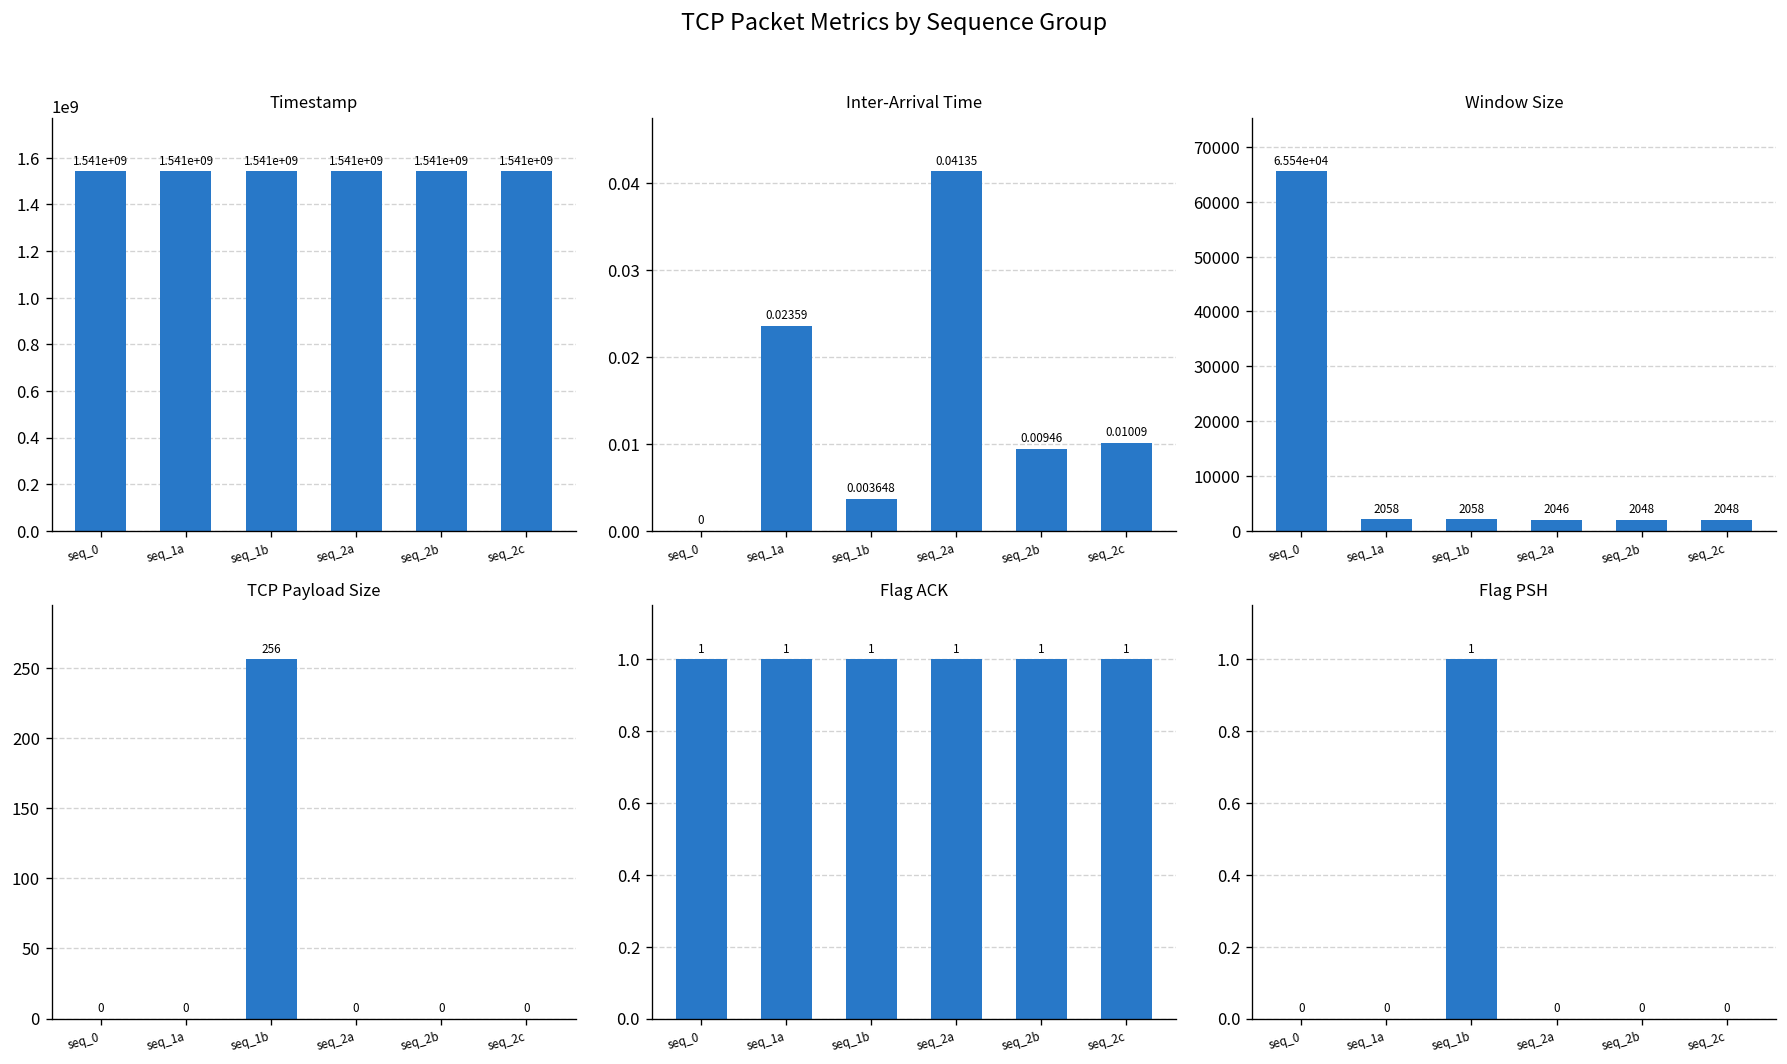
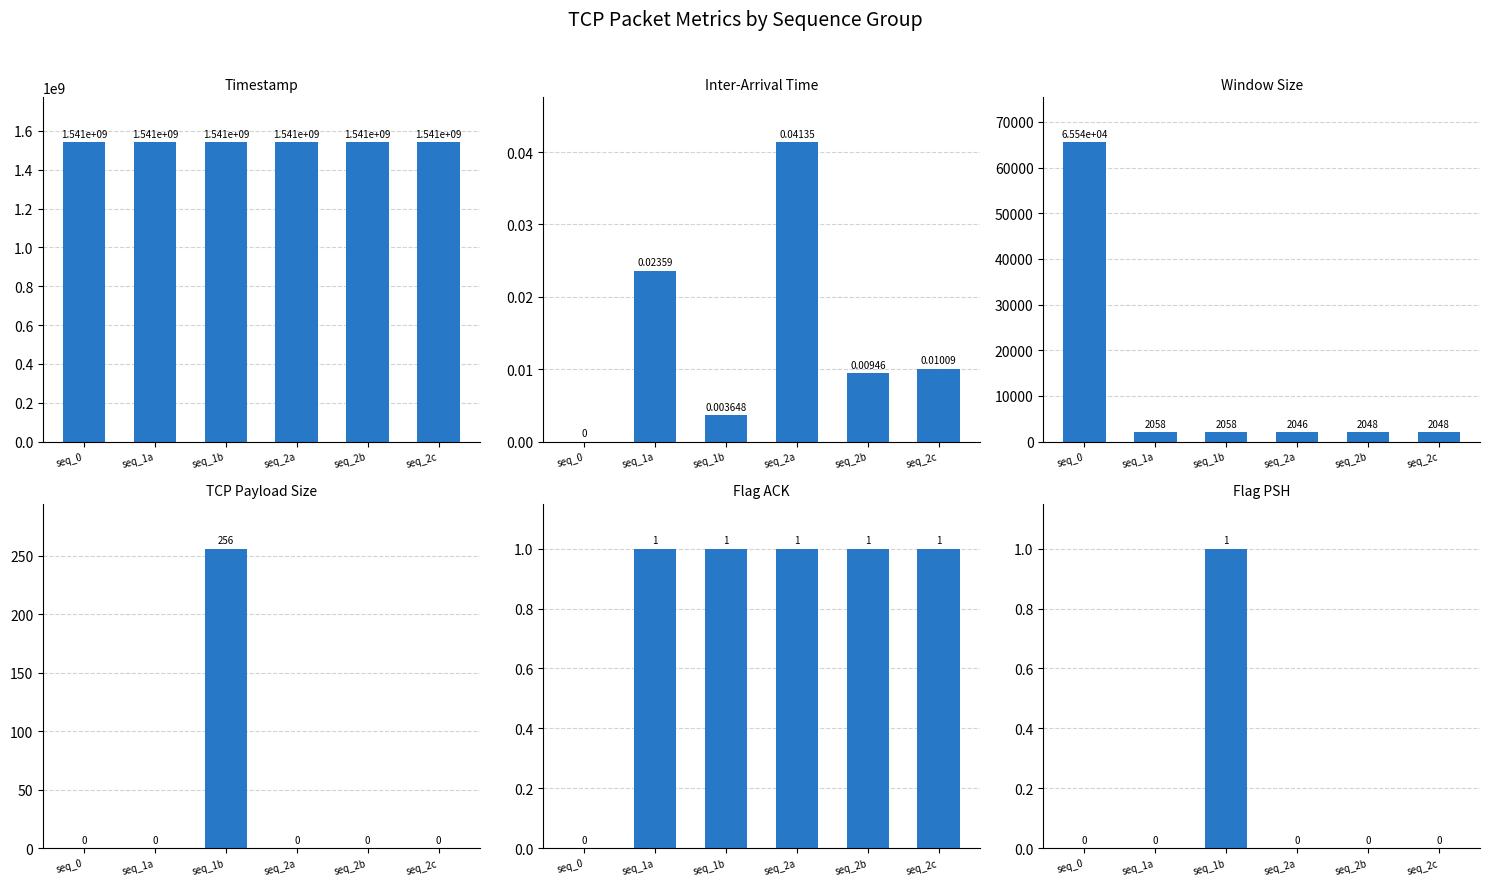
  {
    "Inter-Arrival Time": {
      "seq_0": 0,
      "seq_1a": 0.02359,
      "seq_1b": 0.003648,
      "seq_2a": 0.04135,
      "seq_2b": 0.00946,
      "seq_2c": 0.01009
    },
    "Window Size": {
      "seq_1a": 2058,
      "seq_1b": 2058,
      "seq_2a": 2046,
      "seq_2b": 2048,
      "seq_2c": 2048
    },
    "TCP Payload Size": {
      "seq_0": 0,
      "seq_1a": 0,
      "seq_1b": 256,
      "seq_2a": 0,
      "seq_2b": 0,
      "seq_2c": 0
    },
    "Flag ACK": {
-     "seq_0": 1,
+     "seq_0": 0,
      "seq_1a": 1,
      "seq_1b": 1,
      "seq_2a": 1,
      "seq_2b": 1,
      "seq_2c": 1
    },
    "Flag PSH": {
      "seq_0": 0,
      "seq_1a": 0,
      "seq_1b": 1,
      "seq_2a": 0,
      "seq_2b": 0,
      "seq_2c": 0
    }
  }
